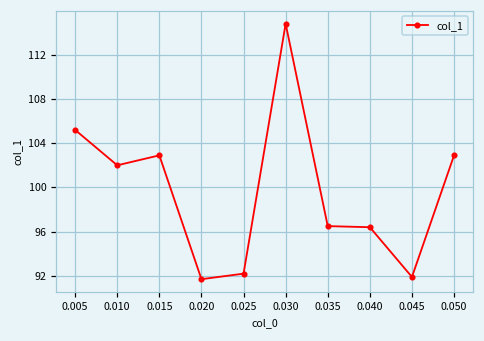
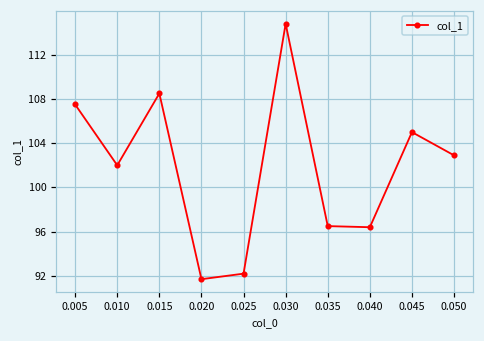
  {
-   "0.005": 105.2,
+   "0.005": 107.5,
    "0.010": 102.0,
-   "0.015": 102.9,
+   "0.015": 108.5,
    "0.020": 91.7,
    "0.025": 92.2,
    "0.030": 114.8,
    "0.035": 96.5,
    "0.040": 96.4,
-   "0.045": 91.9,
+   "0.045": 105.0,
    "0.050": 102.9
  }
